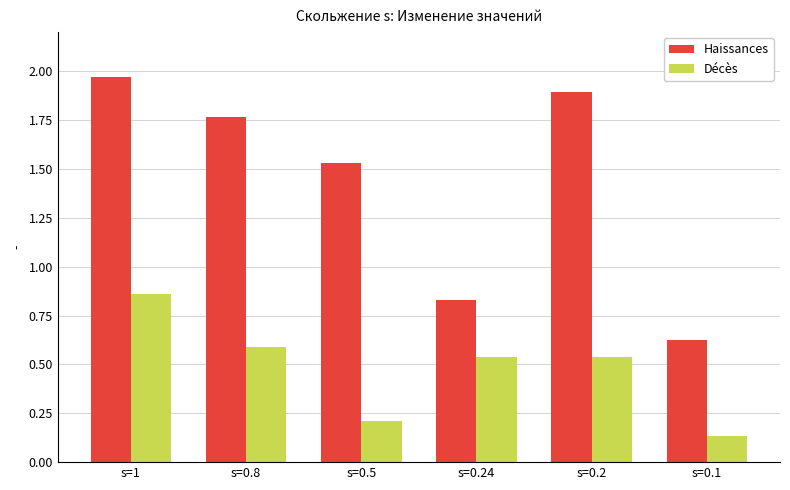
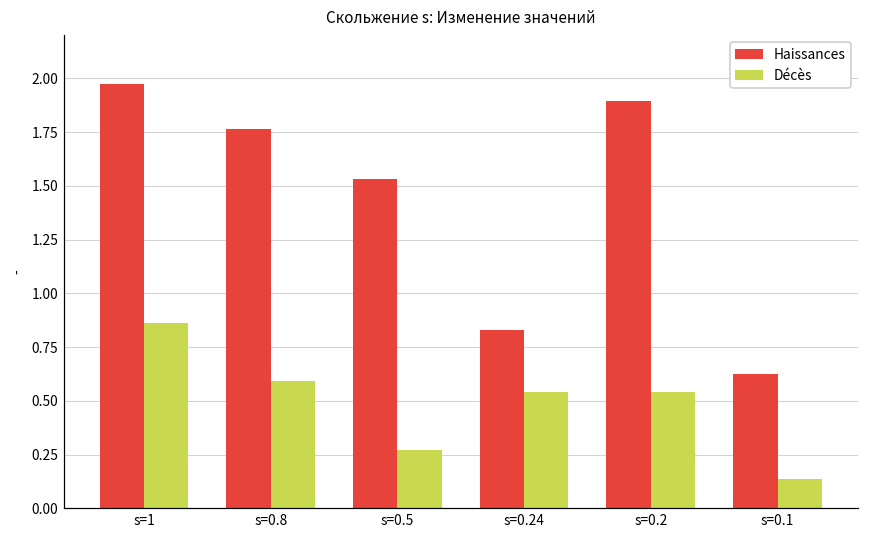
  {
    "Наissances": {
      "s=1": 1.97,
      "s=0.8": 1.76,
      "s=0.5": 1.53,
      "s=0.24": 0.83,
      "s=0.2": 1.89,
      "s=0.1": 0.62
    },
    "Décès": {
      "s=1": 0.86,
      "s=0.8": 0.59,
-     "s=0.5": 0.21,
+     "s=0.5": 0.27,
      "s=0.24": 0.54,
      "s=0.2": 0.54,
      "s=0.1": 0.14
    }
  }
